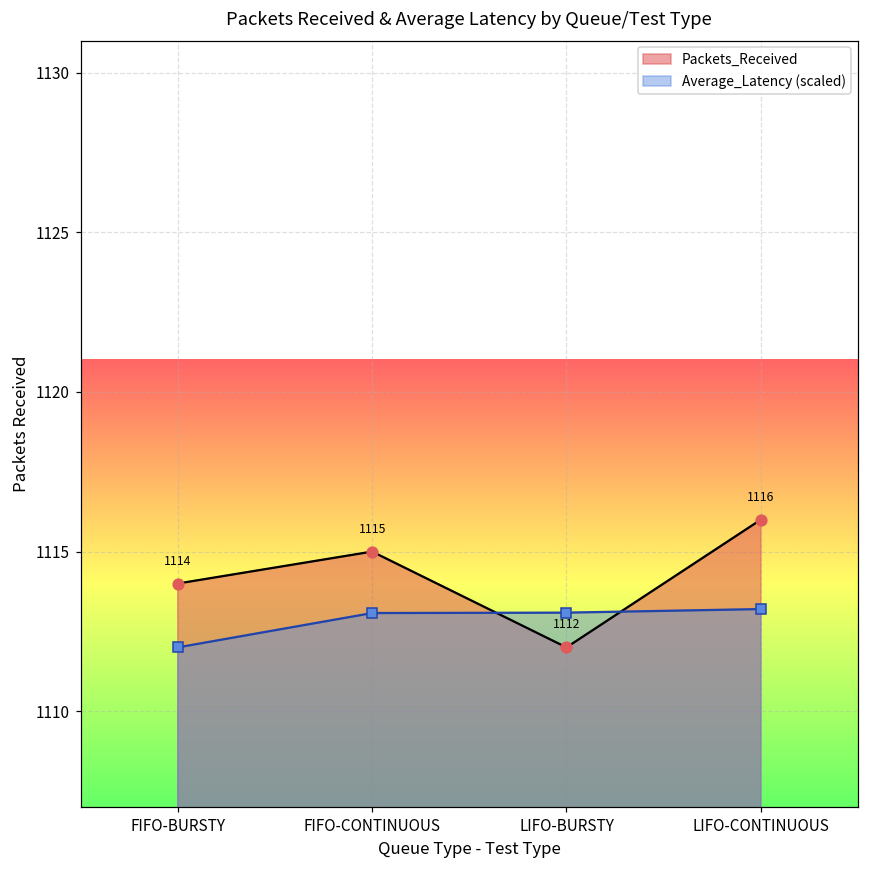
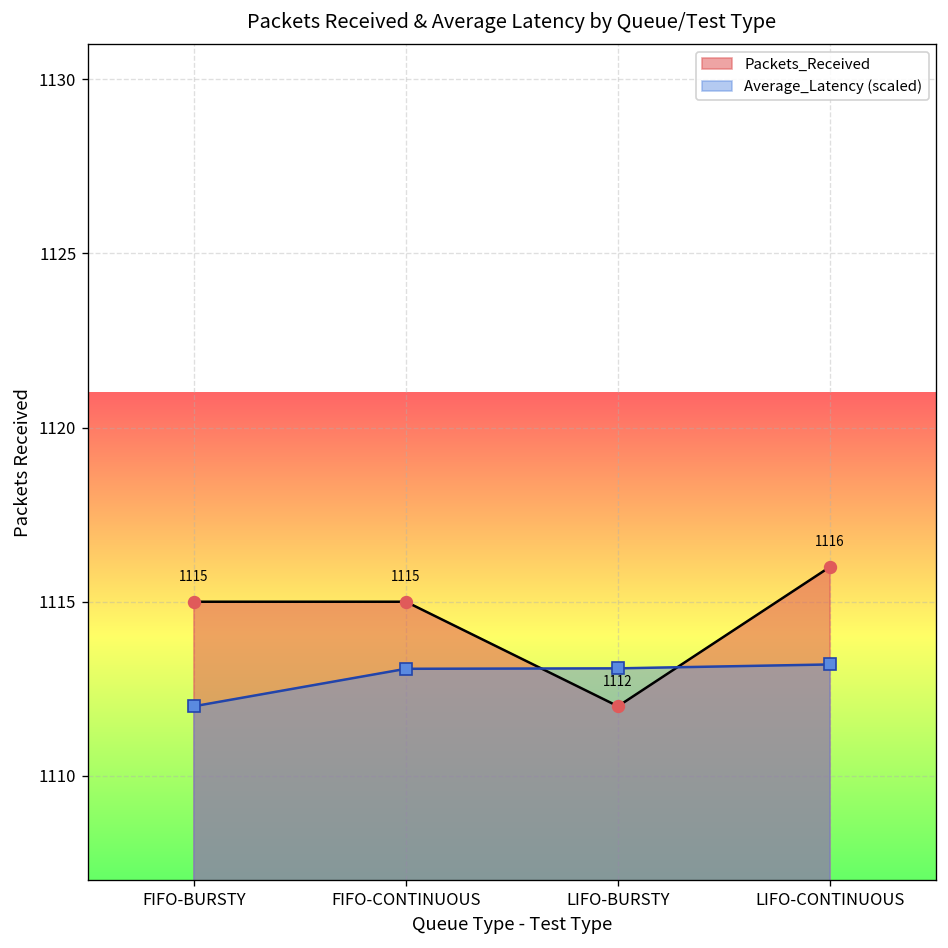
  {
    "Packets_Received": {
-     "FIFO-BURSTY": 1114,
+     "FIFO-BURSTY": 1115,
      "FIFO-CONTINUOUS": 1115,
      "LIFO-BURSTY": 1112,
      "LIFO-CONTINUOUS": 1116
    },
    "Average_Latency (scaled)": {
      "FIFO-BURSTY": 1112.0,
      "FIFO-CONTINUOUS": 1113.1,
      "LIFO-CONTINUOUS": 1113.2
    }
  }
